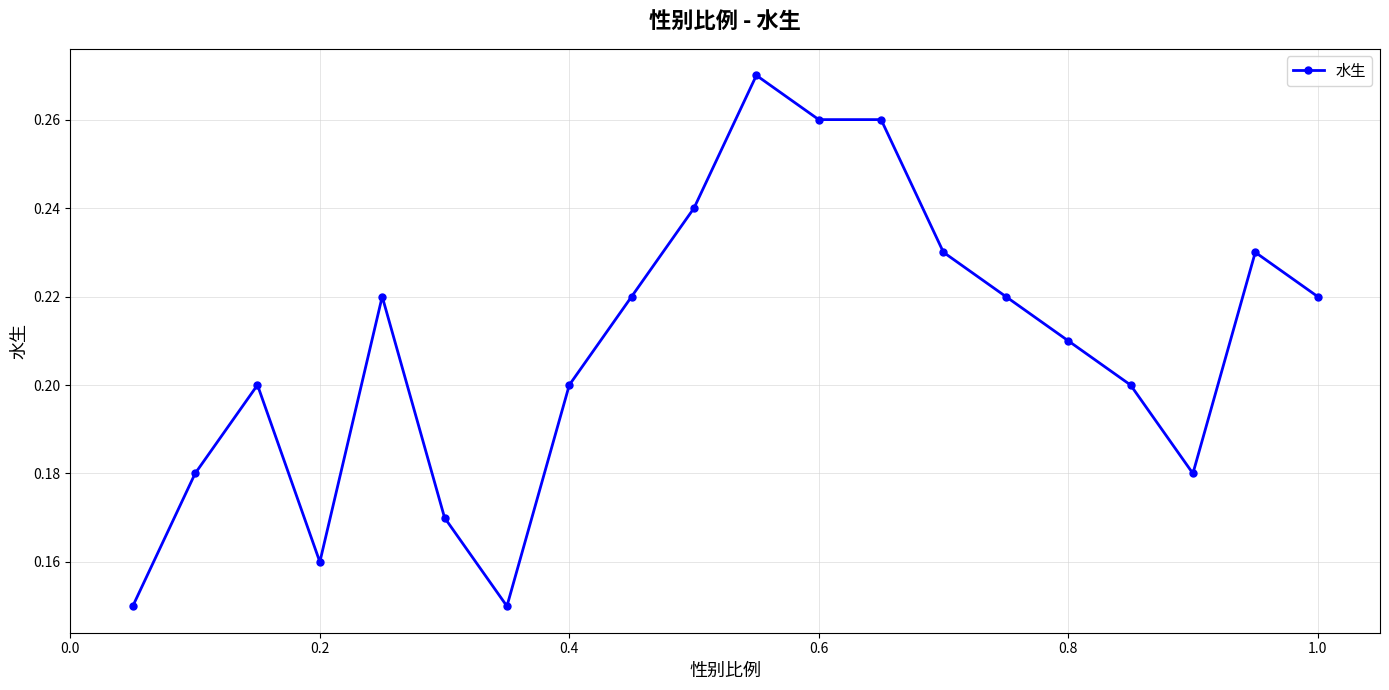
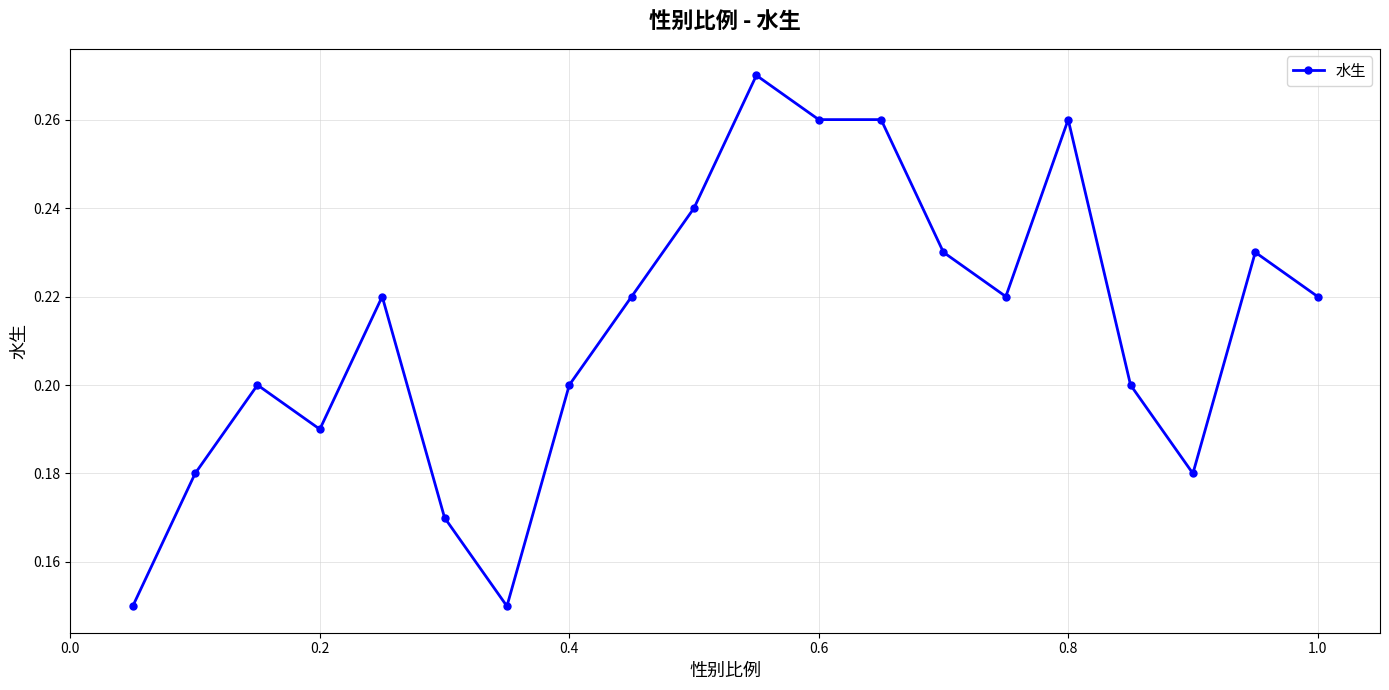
  {
-   "0.2": 0.16,
+   "0.2": 0.19,
    "0.4": 0.20,
    "0.6": 0.26,
-   "0.8": 0.21,
+   "0.8": 0.26,
    "1.0": 0.22
  }
